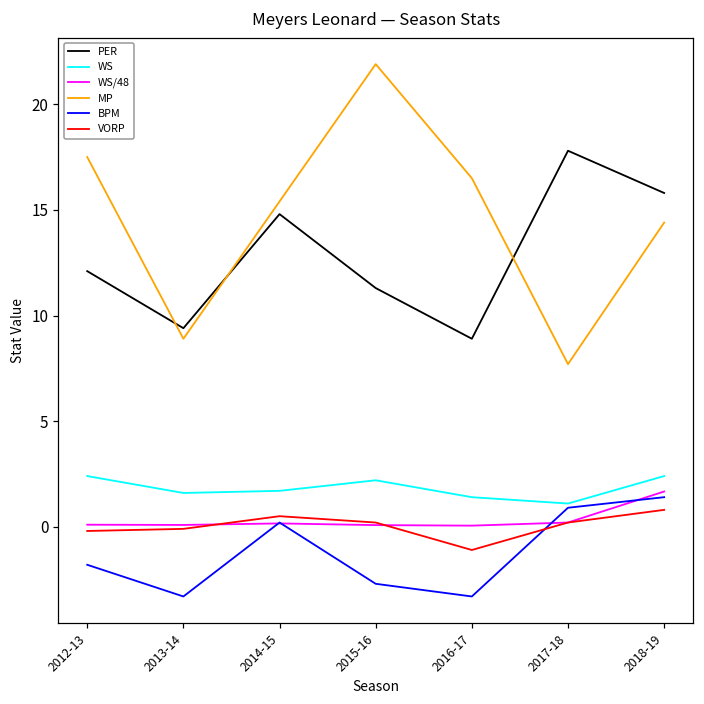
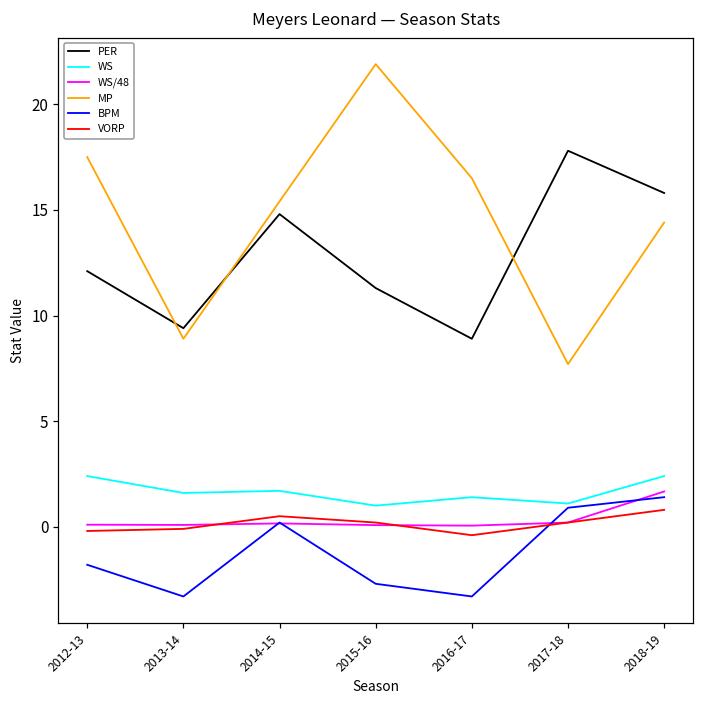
  {
    "PER": {
      "2012-13": 12.1,
      "2013-14": 9.4,
      "2014-15": 14.8,
      "2015-16": 11.3,
      "2016-17": 8.9,
      "2017-18": 17.8,
      "2018-19": 15.8
    },
    "WS": {
      "2012-13": 2.4,
      "2013-14": 1.6,
      "2014-15": 1.7,
-     "2015-16": 2.2,
+     "2015-16": 1.0,
      "2016-17": 1.4,
      "2017-18": 1.1,
      "2018-19": 2.4
    },
    "WS/48": {
      "2012-13": 0.1,
      "2013-14": 0.1,
      "2016-17": 0.1,
      "2018-19": 1.7
    },
    "MP": {
      "2012-13": 17.5,
      "2013-14": 8.9,
      "2014-15": 15.4,
      "2015-16": 21.9,
      "2016-17": 16.5,
      "2017-18": 7.7,
      "2018-19": 14.4
    },
    "BPM": {
      "2012-13": -1.8,
      "2013-14": -3.3,
      "2015-16": -2.7,
      "2016-17": -3.3,
      "2017-18": 0.9,
      "2018-19": 1.4
    },
    "VORP": {
      "2012-13": -0.2,
      "2013-14": -0.1,
      "2014-15": 0.5,
-     "2016-17": -1.1,
+     "2016-17": -0.4,
      "2018-19": 0.8
    }
  }
